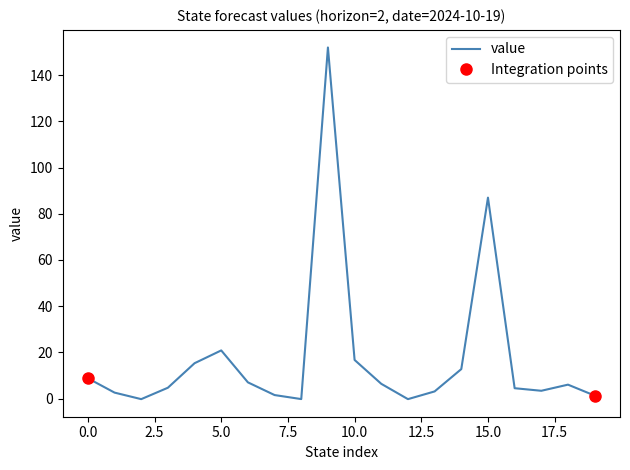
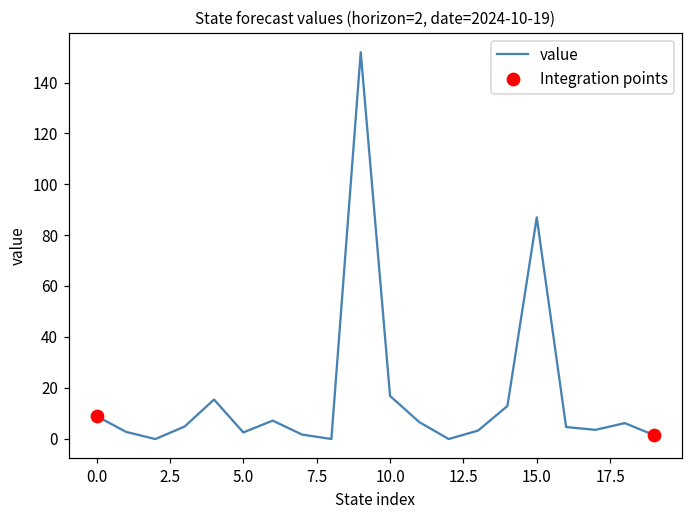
  {
    "value": {
-     "5.0": 21,
+     "5.0": 2,
      "10.0": 17,
      "15.0": 87
    }
  }
